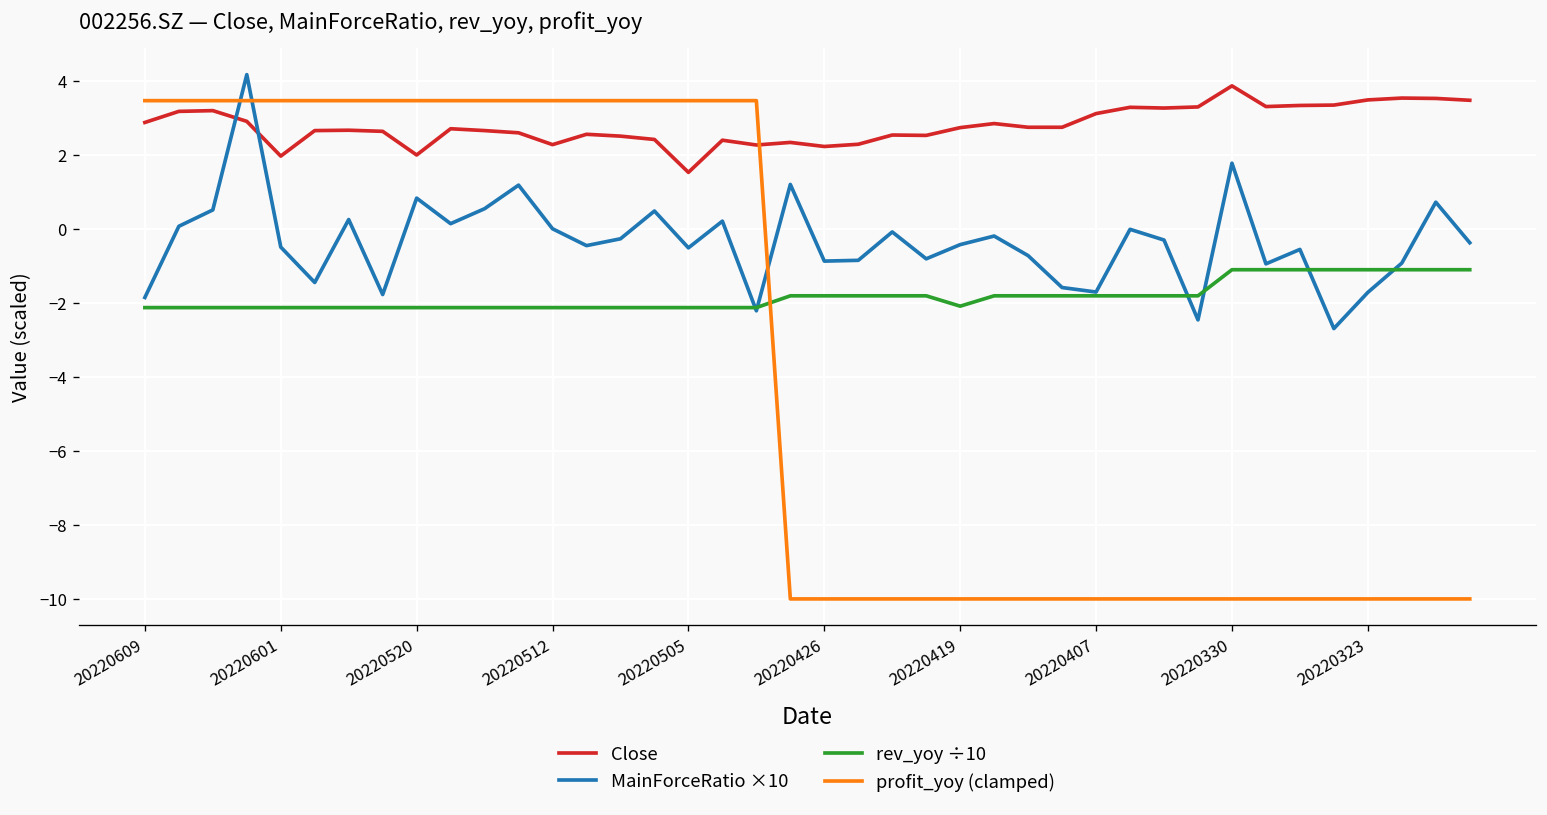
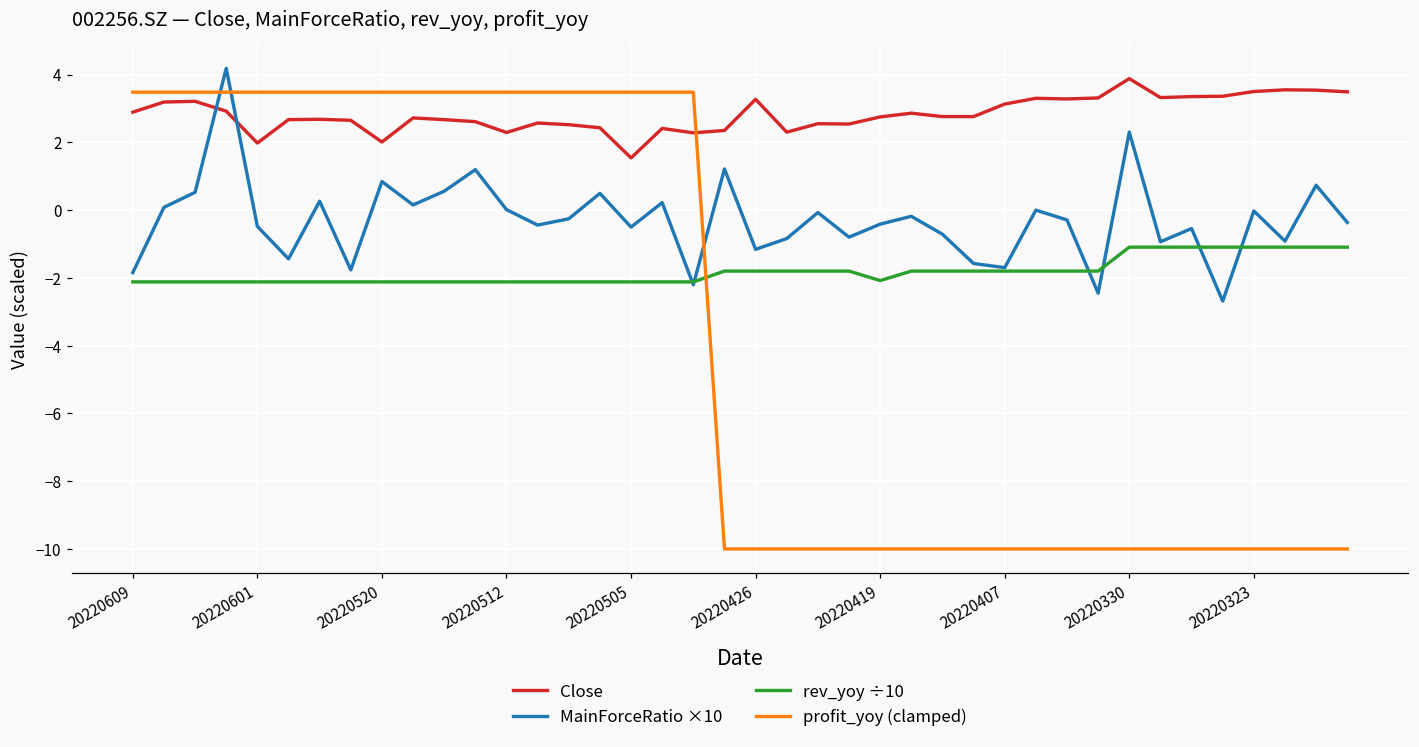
  {
    "Close": {
      "20220609": 2.9,
      "20220601": 2.0,
      "20220520": 2.0,
      "20220512": 2.3,
      "20220505": 1.5,
-     "20220426": 2.2,
+     "20220426": 3.3,
      "20220419": 2.8,
      "20220407": 3.1,
      "20220330": 3.9,
      "20220323": 3.5
    },
    "MainForceRatio ×10": {
      "20220609": -1.8,
      "20220601": -0.5,
      "20220520": 0.8,
      "20220512": 0.0,
      "20220505": -0.5,
-     "20220426": -0.9,
+     "20220426": -1.2,
      "20220419": -0.4,
      "20220407": -1.7,
-     "20220330": 1.8,
-     "20220323": -1.7
+     "20220330": 2.3,
+     "20220323": 0.0
    },
    "rev_yoy ÷10": {
      "20220609": -2.1,
      "20220601": -2.1,
      "20220520": -2.1,
      "20220512": -2.1,
      "20220505": -2.1,
      "20220426": -1.8,
      "20220419": -2.1,
      "20220407": -1.8,
      "20220330": -1.1,
      "20220323": -1.1
    },
    "profit_yoy (clamped)": {
      "20220609": 3.5,
      "20220601": 3.5,
      "20220520": 3.5,
      "20220512": 3.5,
      "20220505": 3.5,
      "20220426": -10.0,
      "20220419": -10.0,
      "20220407": -10.0,
      "20220330": -10.0,
      "20220323": -10.0
    }
  }
